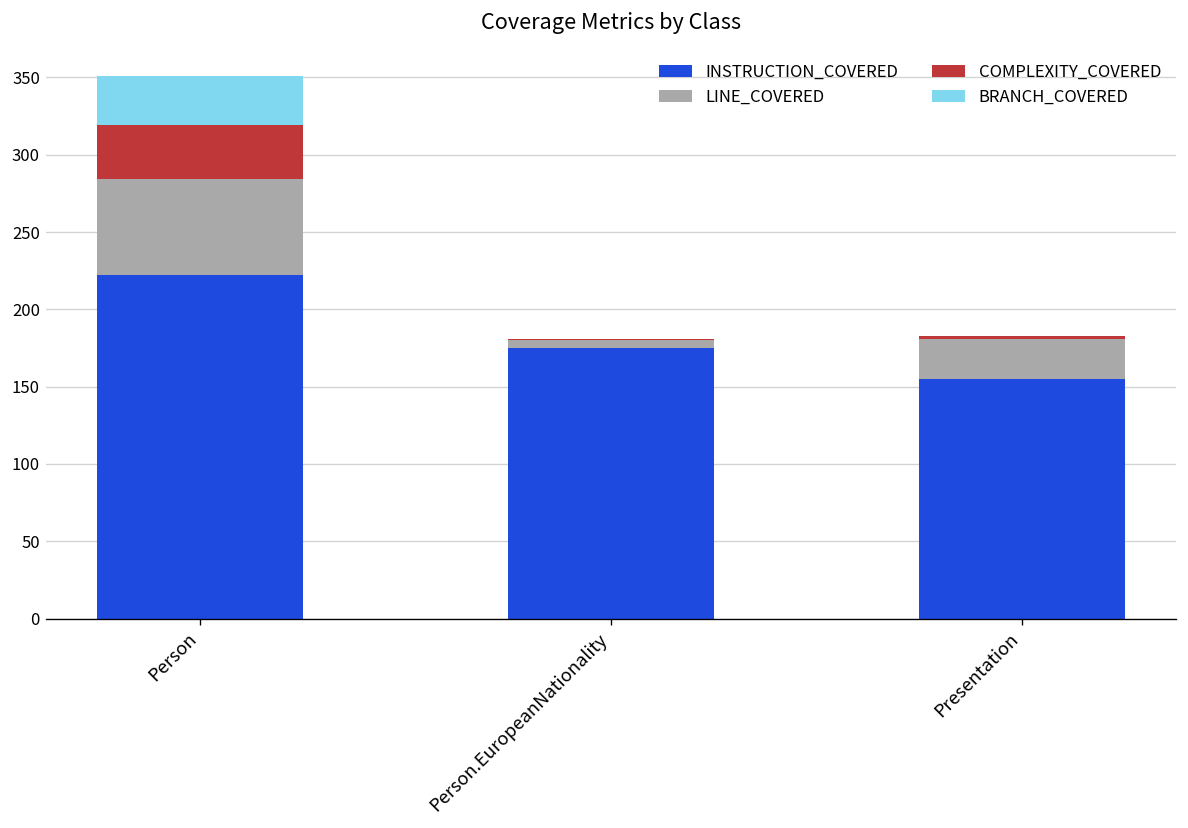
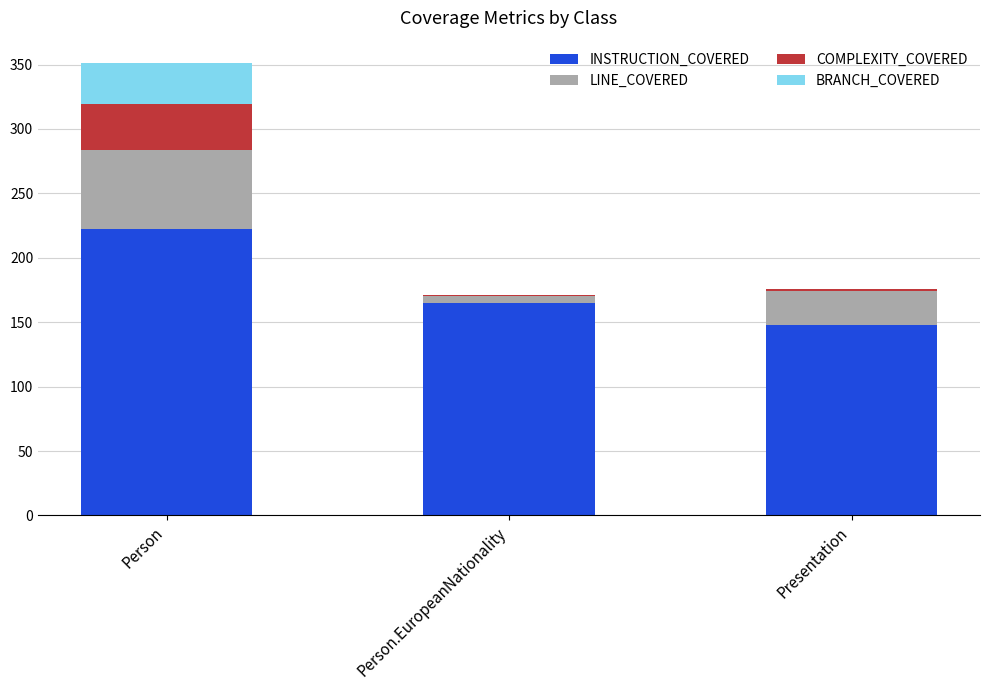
  {
    "INSTRUCTION_COVERED": {
      "Person": 222,
-     "Person.EuropeanNationality": 175,
-     "Presentation": 155
+     "Person.EuropeanNationality": 165,
+     "Presentation": 148
    },
    "LINE_COVERED": {
      "Person": 62,
      "Person.EuropeanNationality": 5,
      "Presentation": 26
    },
    "COMPLEXITY_COVERED": {
      "Person": 35,
      "Presentation": 2
    },
    "BRANCH_COVERED": {
      "Person": 32,
      "Person.EuropeanNationality": 0,
      "Presentation": 0
    }
  }
